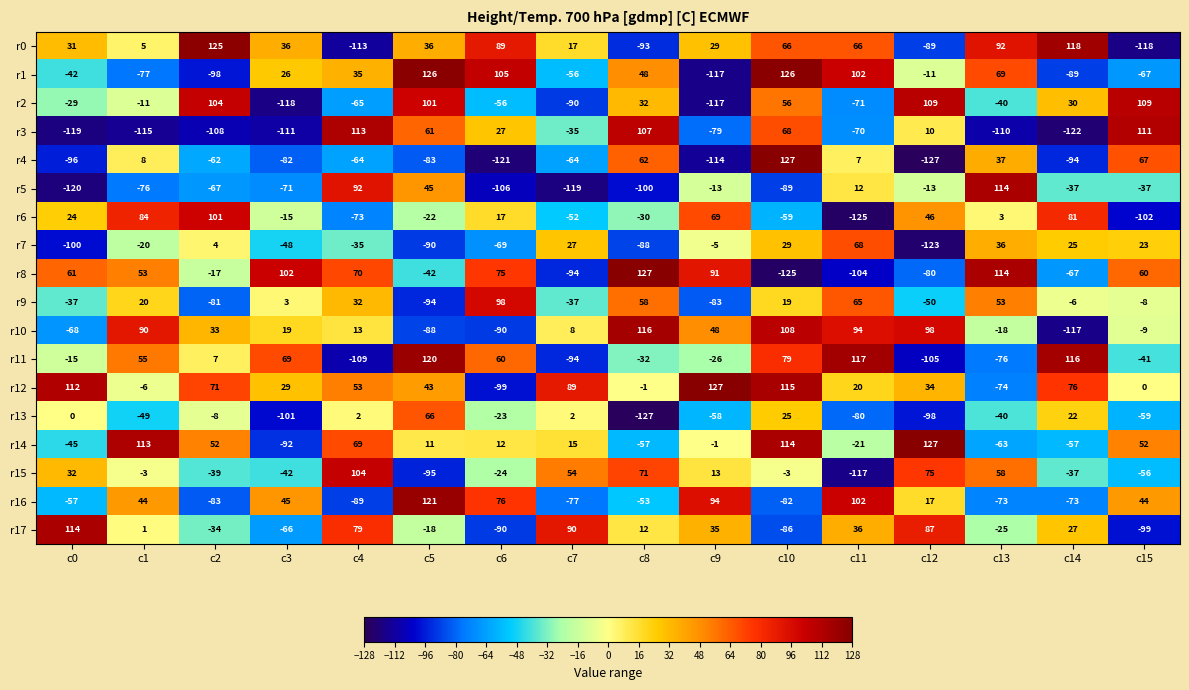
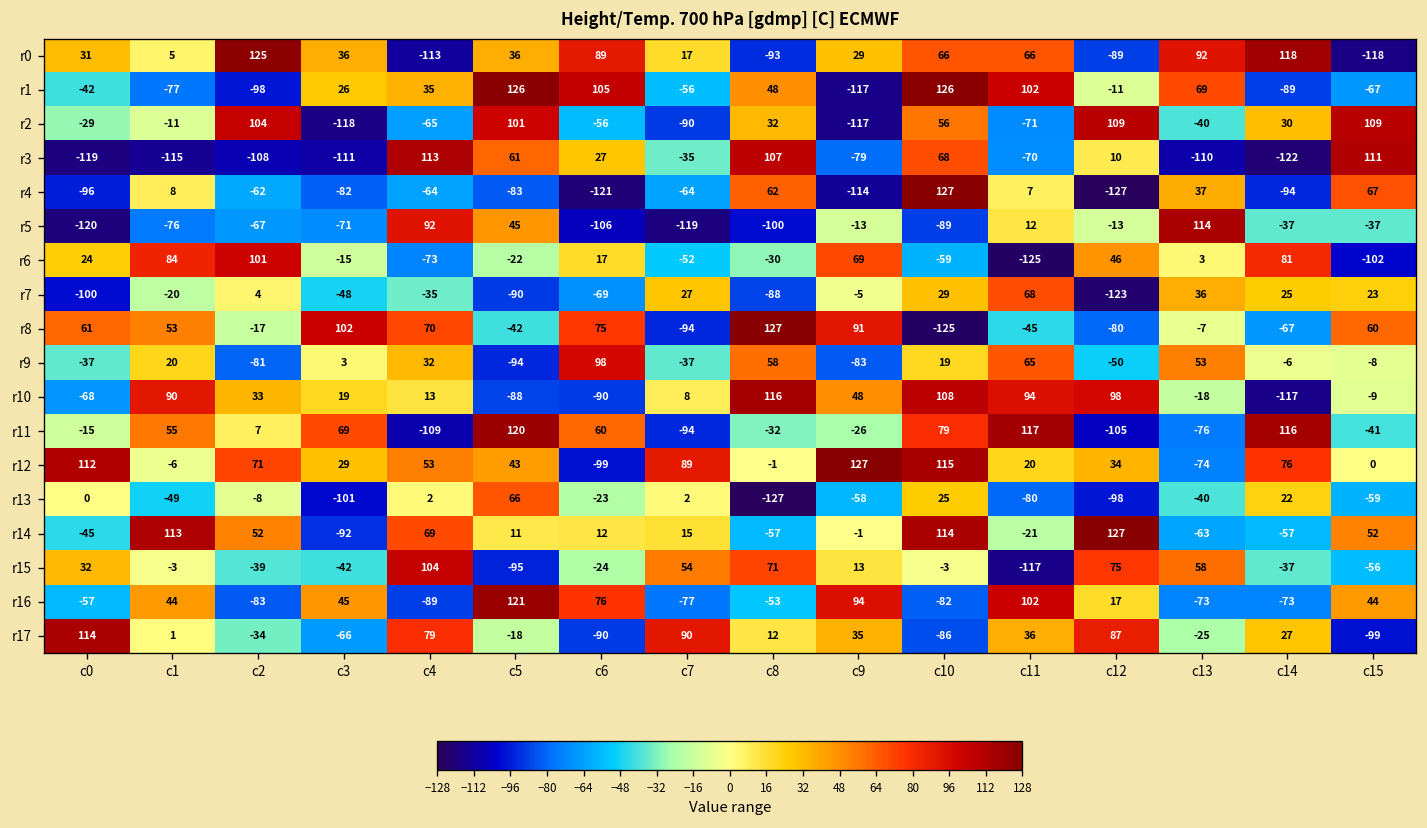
  {
    "r8": {
      "c0": 61,
      "c1": 53,
      "c2": -17,
      "c3": 102,
      "c4": 70,
      "c5": -42,
      "c6": 75,
      "c7": -94,
      "c8": 127,
      "c9": 91,
      "c10": -125,
-     "c11": -104,
+     "c11": -45,
      "c12": -80,
-     "c13": 114,
+     "c13": -7,
      "c14": -67,
      "c15": 60
    }
  }
